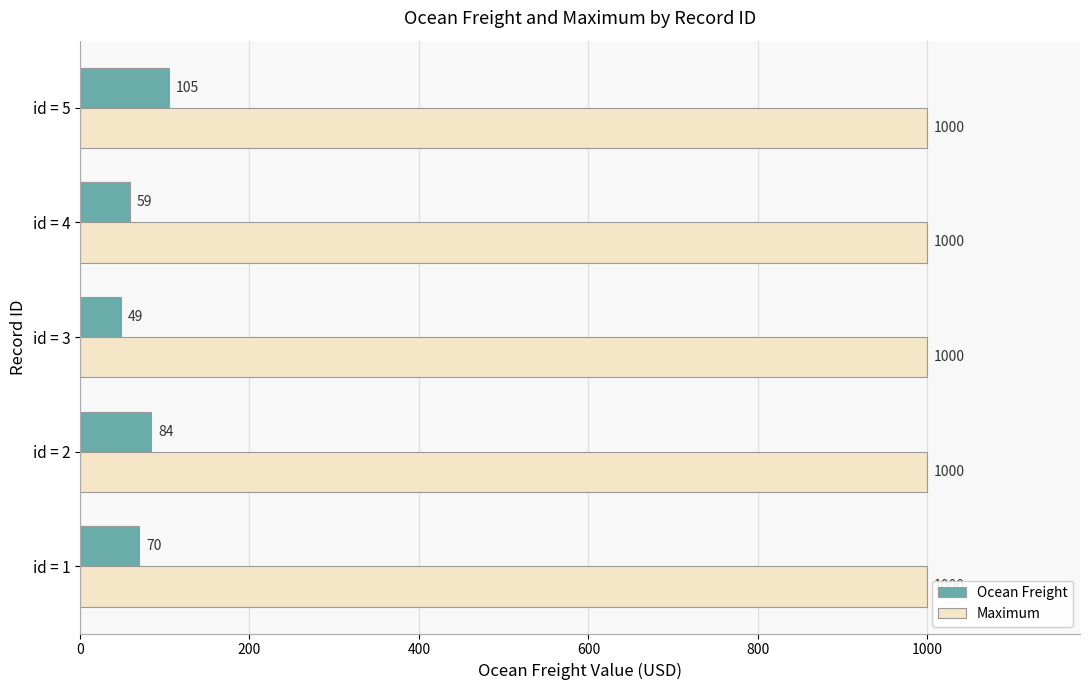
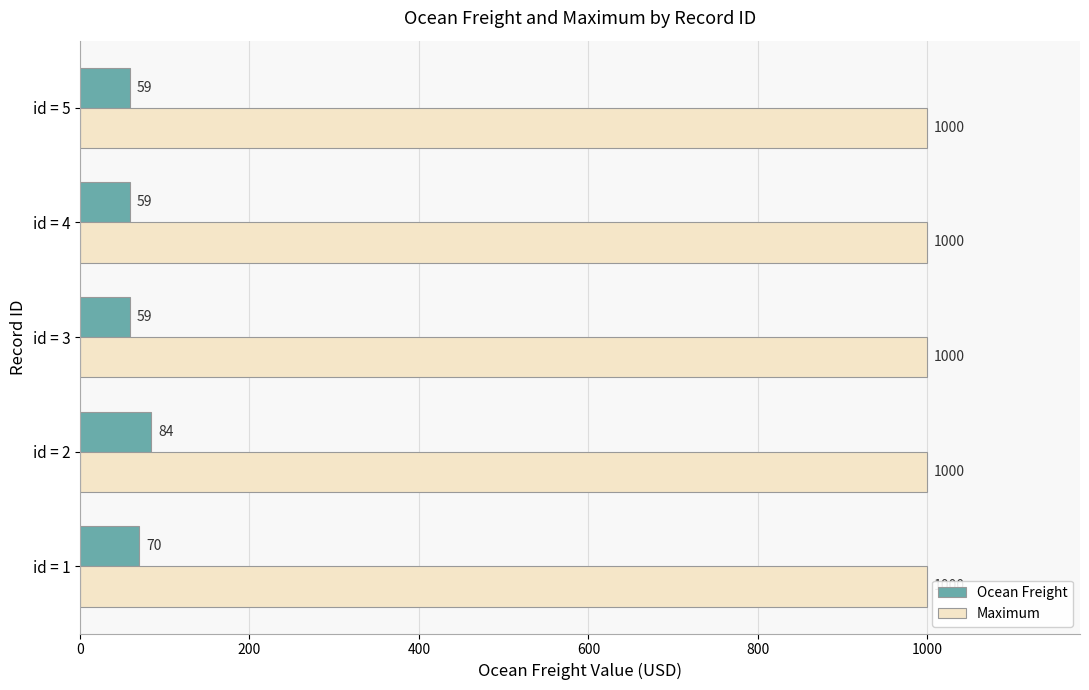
  {
    "Ocean Freight": {
-     "id = 5": 105,
+     "id = 5": 59,
      "id = 4": 59,
-     "id = 3": 49,
+     "id = 3": 59,
      "id = 2": 84,
      "id = 1": 70
    },
    "Maximum": {
      "id = 5": 1000,
      "id = 4": 1000,
      "id = 3": 1000,
      "id = 2": 1000
    }
  }
